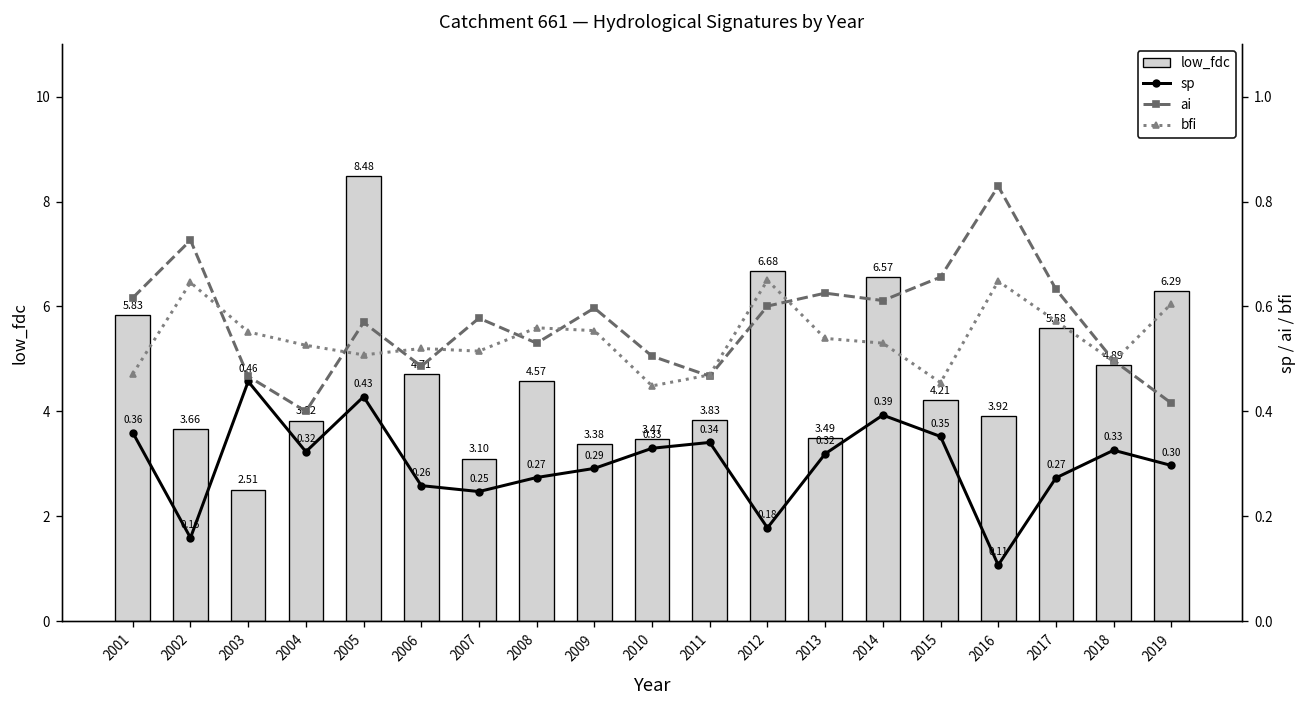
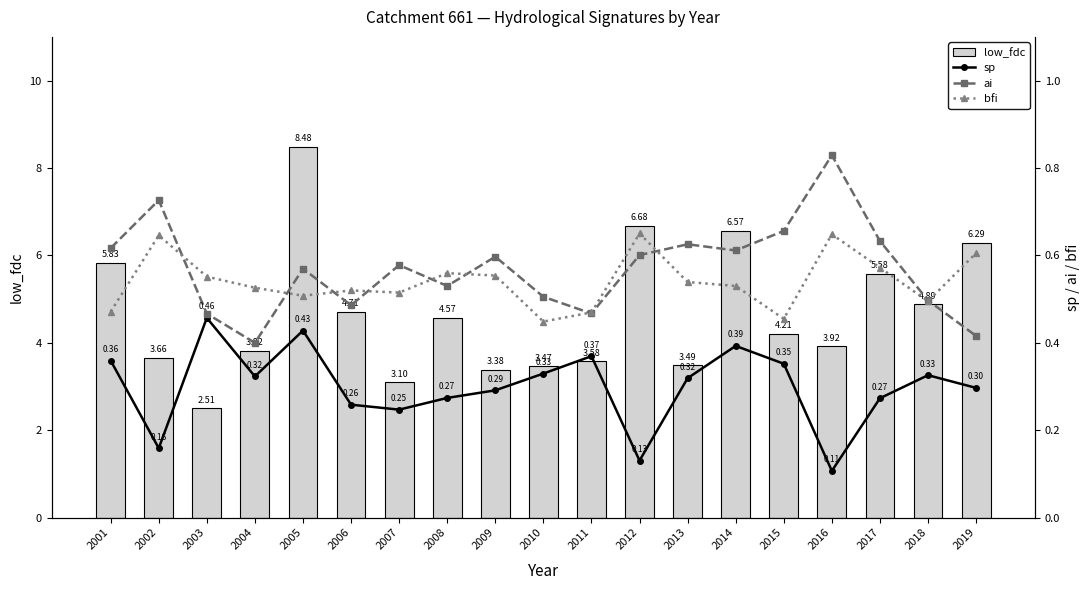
  {
    "low_fdc": {
      "2002": 3.66,
      "2003": 2.51,
      "2005": 8.48,
      "2007": 3.10,
      "2008": 4.57,
      "2009": 3.38,
-     "2011": 3.83,
+     "2011": 3.58,
      "2012": 6.68,
      "2013": 3.49,
      "2014": 6.57,
      "2015": 4.21,
      "2016": 3.92,
      "2019": 6.29
    },
    "sp": {
      "2001": 0.36,
      "2002": 0.16,
      "2003": 0.46,
      "2004": 0.32,
      "2005": 0.43,
      "2006": 0.26,
      "2007": 0.25,
      "2008": 0.27,
      "2009": 0.29,
-     "2011": 0.34,
-     "2012": 0.18,
+     "2011": 0.37,
+     "2012": 0.13,
      "2013": 0.32,
      "2014": 0.39,
      "2015": 0.35,
      "2016": 0.11,
      "2017": 0.27,
      "2018": 0.33,
      "2019": 0.30
    }
  }
